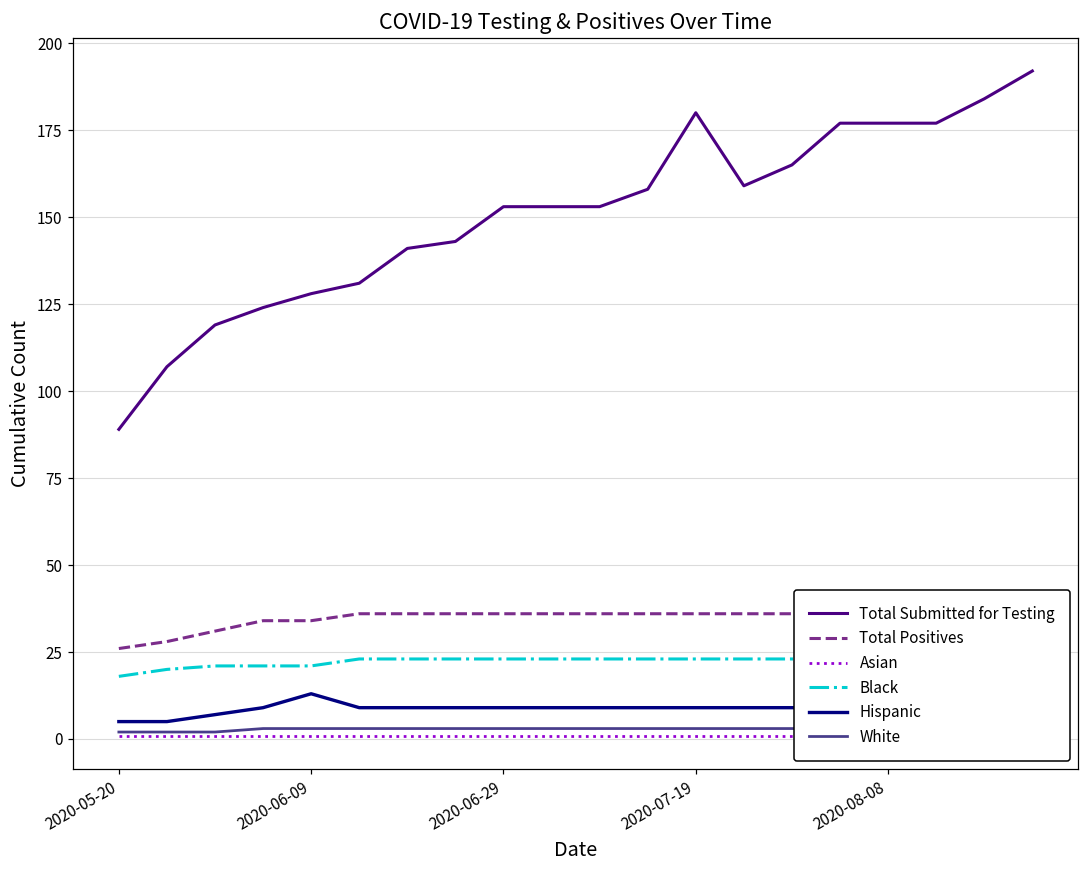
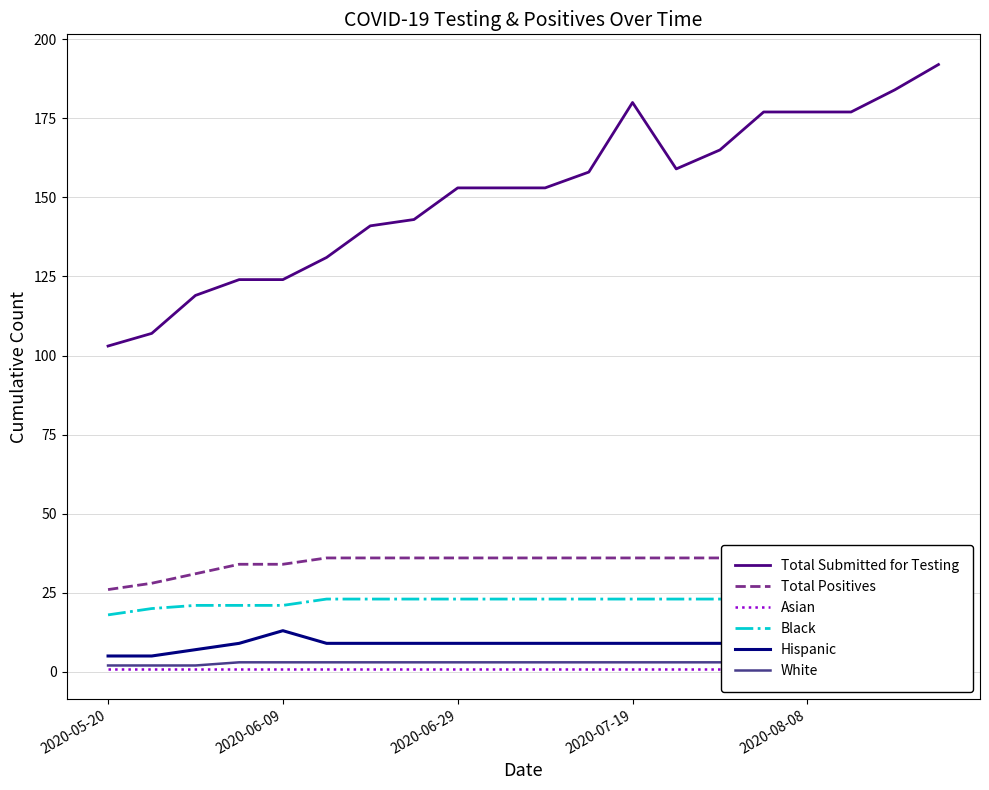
  {
    "Total Submitted for Testing": {
-     "2020-05-20": 89,
-     "2020-06-09": 128,
+     "2020-05-20": 103,
+     "2020-06-09": 124,
      "2020-06-29": 153,
      "2020-07-19": 180,
      "2020-08-08": 177
    },
    "Asian": {
      "2020-05-20": 1,
      "2020-06-09": 1,
      "2020-06-29": 1,
      "2020-07-19": 1
    },
    "Black": {
      "2020-05-20": 18,
      "2020-06-09": 21,
      "2020-06-29": 23,
      "2020-07-19": 23
    },
    "Hispanic": {
      "2020-05-20": 5,
      "2020-06-09": 13,
      "2020-06-29": 9,
      "2020-07-19": 9
    }
  }
